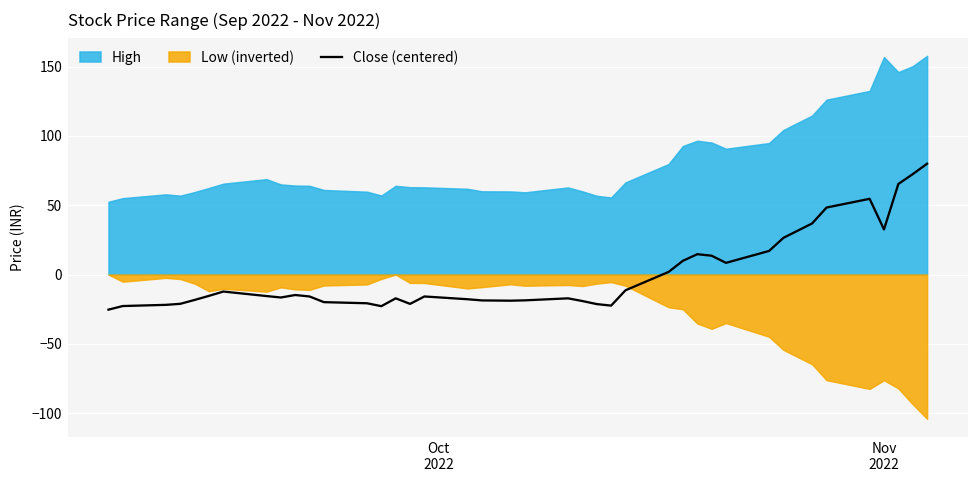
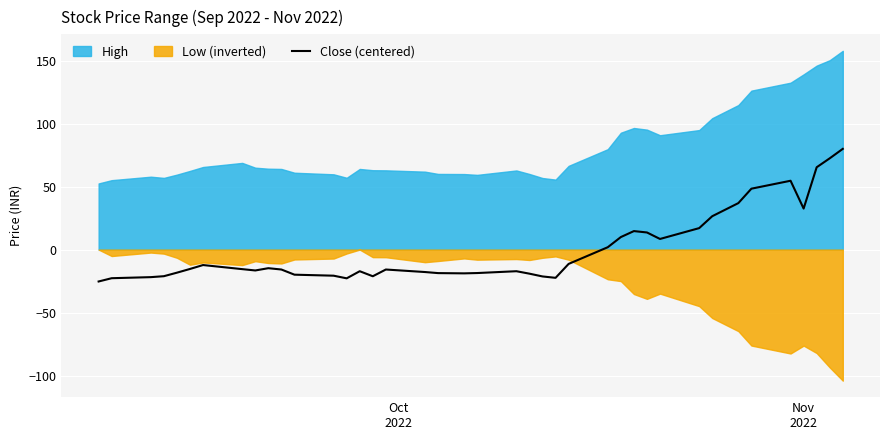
  {
    "High": {
-     "Nov 2022": 157
+     "Nov 2022": 139
    },
    "Close (centered)": {
      "Nov 2022": 33
    }
  }
